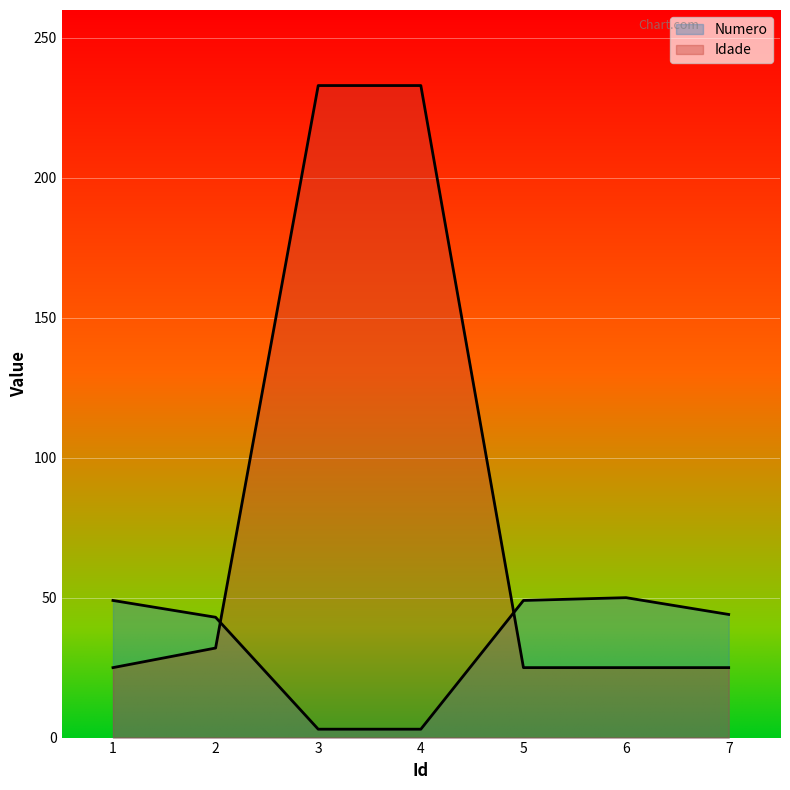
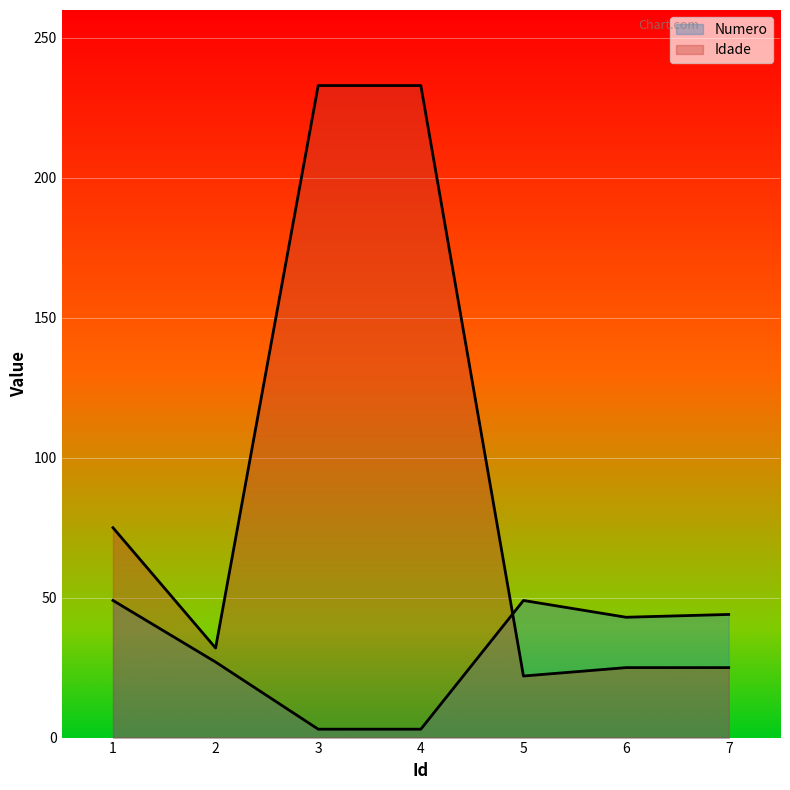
  {
    "Numero": {
      "1": 49,
-     "2": 43,
+     "2": 27,
      "3": 3,
      "4": 3,
      "5": 49,
-     "6": 50,
+     "6": 43,
      "7": 44
    },
    "Idade": {
-     "1": 25,
+     "1": 75,
      "2": 32,
      "3": 233,
      "4": 233,
-     "5": 25,
+     "5": 22,
      "6": 25,
      "7": 25
    }
  }
